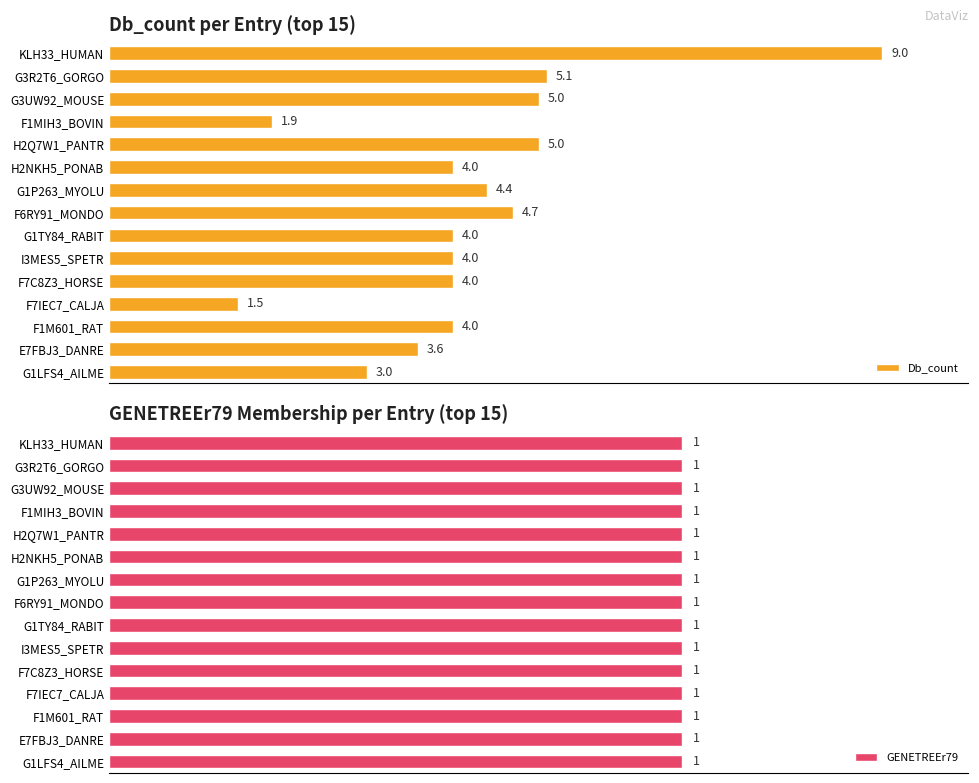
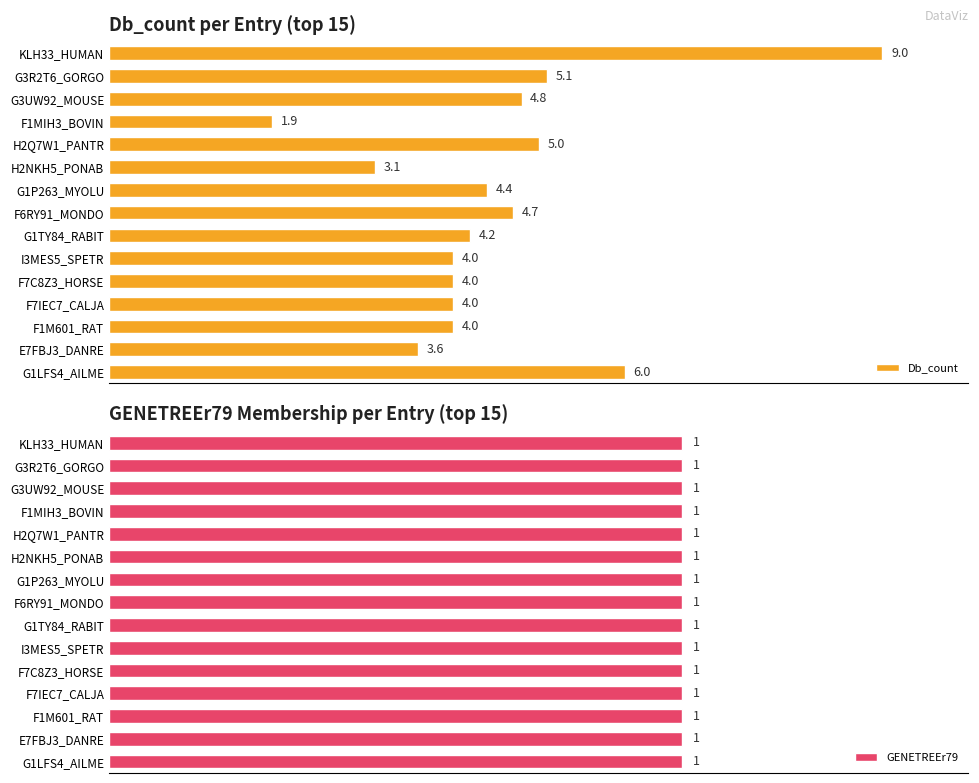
  {
    "Db_count per Entry (top 15)": {
      "KLH33_HUMAN": 9.0,
      "G3R2T6_GORGO": 5.1,
-     "G3UW92_MOUSE": 5.0,
+     "G3UW92_MOUSE": 4.8,
      "F1MIH3_BOVIN": 1.9,
      "H2Q7W1_PANTR": 5.0,
-     "H2NKH5_PONAB": 4.0,
+     "H2NKH5_PONAB": 3.1,
      "G1P263_MYOLU": 4.4,
      "F6RY91_MONDO": 4.7,
-     "G1TY84_RABIT": 4.0,
+     "G1TY84_RABIT": 4.2,
      "I3MES5_SPETR": 4.0,
      "F7C8Z3_HORSE": 4.0,
-     "F7IEC7_CALJA": 1.5,
+     "F7IEC7_CALJA": 4.0,
      "F1M601_RAT": 4.0,
      "E7FBJ3_DANRE": 3.6,
-     "G1LFS4_AILME": 3.0
+     "G1LFS4_AILME": 6.0
    },
    "GENETREEr79 Membership per Entry (top 15)": {
      "KLH33_HUMAN": 1,
      "G3R2T6_GORGO": 1,
      "G3UW92_MOUSE": 1,
      "F1MIH3_BOVIN": 1,
      "H2Q7W1_PANTR": 1,
      "H2NKH5_PONAB": 1,
      "G1P263_MYOLU": 1,
      "F6RY91_MONDO": 1,
      "G1TY84_RABIT": 1,
      "I3MES5_SPETR": 1,
      "F7C8Z3_HORSE": 1,
      "F7IEC7_CALJA": 1,
      "F1M601_RAT": 1,
      "E7FBJ3_DANRE": 1,
      "G1LFS4_AILME": 1
    }
  }
